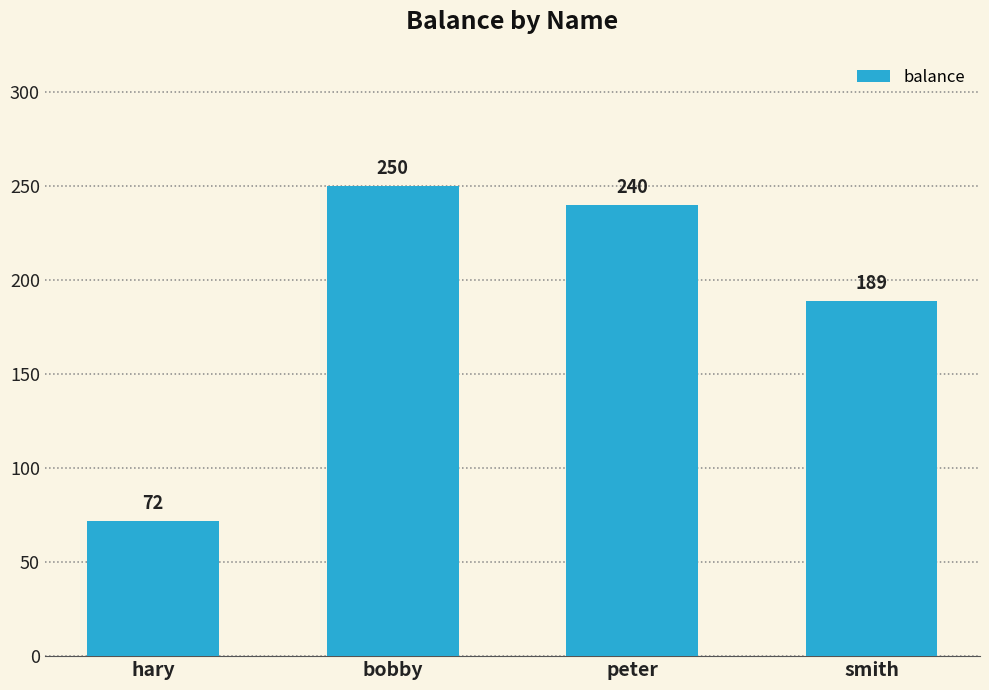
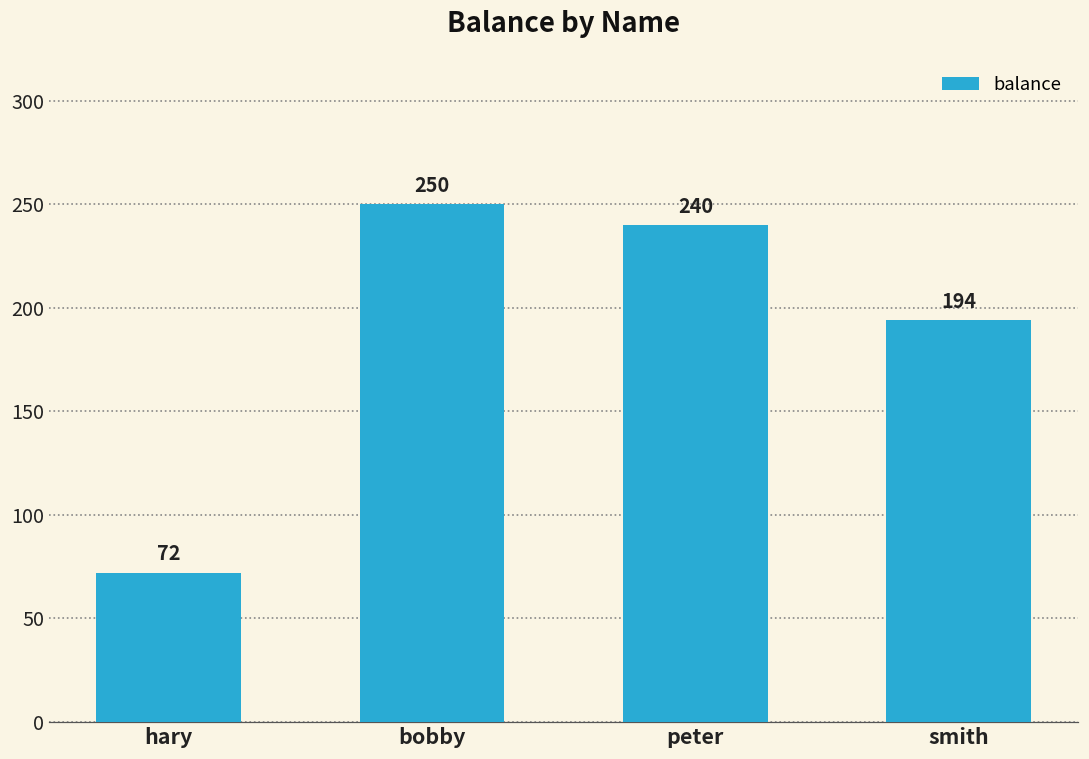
  {
    "hary": 72,
    "bobby": 250,
    "peter": 240,
-   "smith": 189
+   "smith": 194
  }
